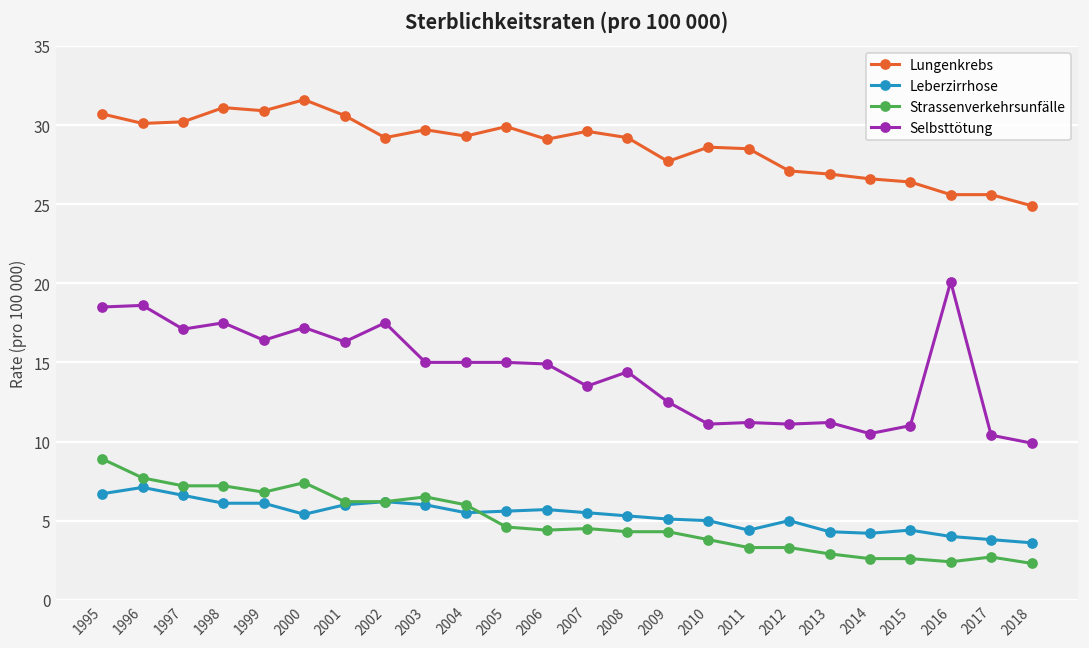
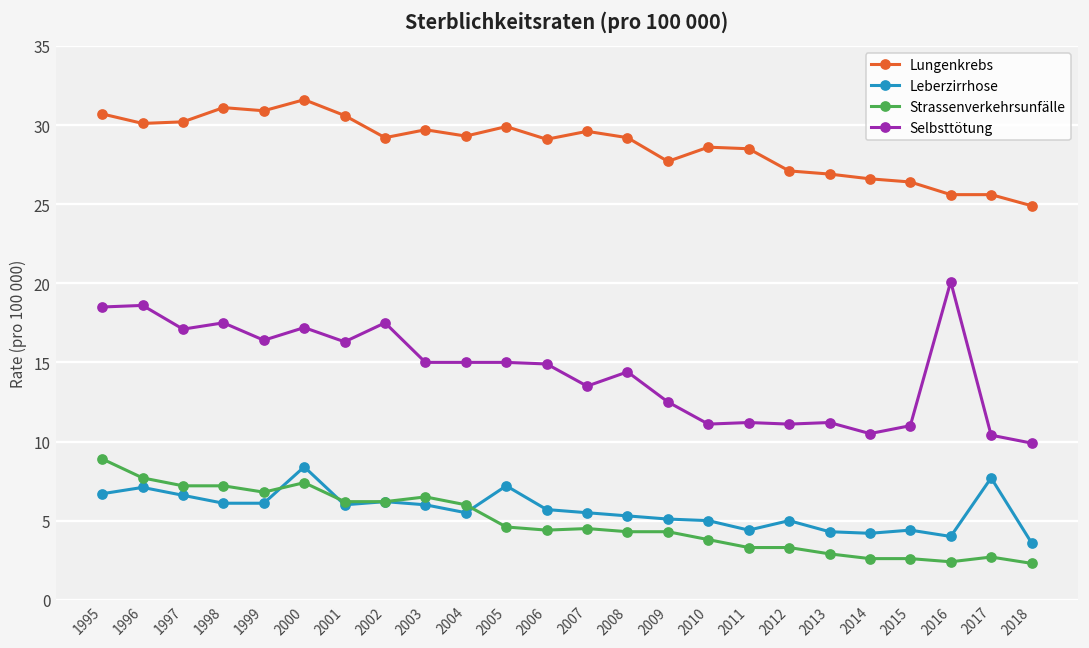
  {
    "Lungenkrebs": {
      "1995": 30.7,
      "1996": 30.1,
      "1997": 30.2,
      "1998": 31.1,
      "1999": 30.9,
      "2000": 31.6,
      "2001": 30.6,
      "2002": 29.2,
      "2003": 29.7,
      "2004": 29.3,
      "2005": 29.9,
      "2006": 29.1,
      "2007": 29.6,
      "2008": 29.2,
      "2009": 27.7,
      "2010": 28.6,
      "2011": 28.5,
      "2012": 27.1,
      "2013": 26.9,
      "2014": 26.6,
      "2015": 26.4,
      "2016": 25.6,
      "2017": 25.6,
      "2018": 24.9
    },
    "Leberzirrhose": {
      "1995": 6.7,
      "1996": 7.1,
      "1997": 6.6,
      "1998": 6.1,
      "1999": 6.1,
-     "2000": 5.4,
+     "2000": 8.4,
      "2001": 6.0,
      "2003": 6.0,
      "2004": 5.5,
-     "2005": 5.6,
+     "2005": 7.2,
      "2006": 5.7,
      "2007": 5.5,
      "2008": 5.3,
      "2009": 5.1,
      "2010": 5.0,
      "2011": 4.4,
      "2012": 5.0,
      "2013": 4.3,
      "2014": 4.2,
      "2015": 4.4,
      "2016": 4.0,
-     "2017": 3.8,
+     "2017": 7.7,
      "2018": 3.6
    },
    "Strassenverkehrsunfälle": {
      "1995": 8.9,
      "1996": 7.7,
      "1997": 7.2,
      "1998": 7.2,
      "1999": 6.8,
      "2000": 7.4,
      "2001": 6.2,
      "2003": 6.5,
      "2004": 6.0,
      "2005": 4.6,
      "2006": 4.4,
      "2007": 4.5,
      "2008": 4.3,
      "2009": 4.3,
      "2010": 3.8,
      "2011": 3.3,
      "2012": 3.3,
      "2013": 2.9,
      "2014": 2.6,
      "2015": 2.6,
      "2016": 2.4,
      "2017": 2.7,
      "2018": 2.3
    },
    "Selbsttötung": {
      "1995": 18.5,
      "1996": 18.6,
      "1997": 17.1,
      "1998": 17.5,
      "1999": 16.4,
      "2000": 17.2,
      "2001": 16.3,
      "2002": 17.5,
      "2003": 15.0,
      "2004": 15.0,
      "2005": 15.0,
      "2006": 14.9,
      "2007": 13.5,
      "2008": 14.4,
      "2009": 12.5,
      "2010": 11.1,
      "2011": 11.2,
      "2012": 11.1,
      "2013": 11.2,
      "2014": 10.5,
      "2015": 11.0,
      "2016": 20.1,
      "2017": 10.4,
      "2018": 9.9
    }
  }
